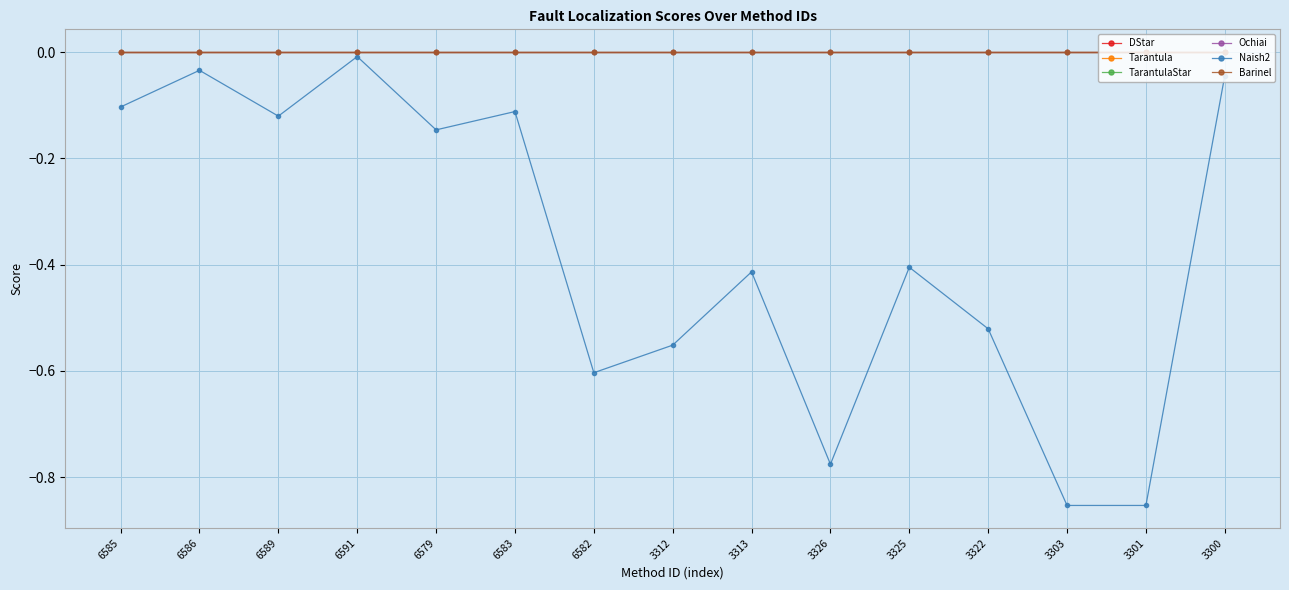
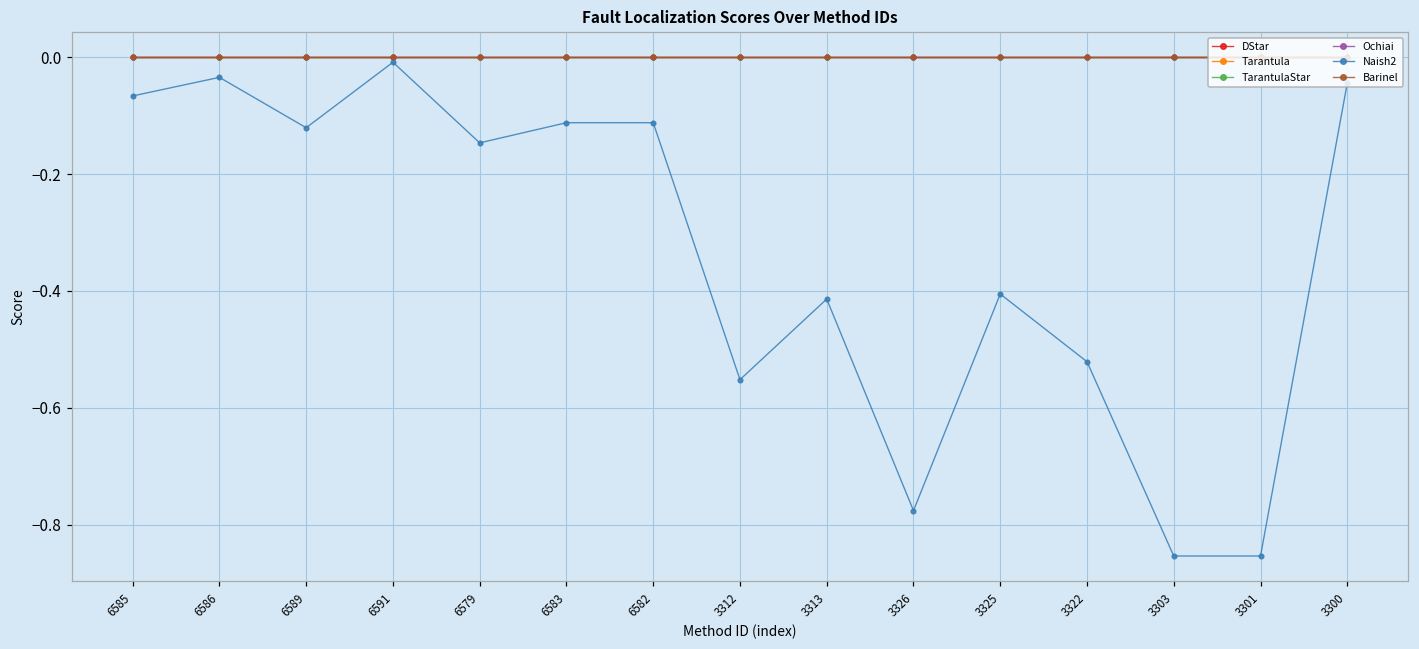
  {
    "Barinel": {
      "6585": 0.00,
      "6586": 0.00,
      "6589": 0.00,
      "6591": 0.00,
      "6579": 0.00,
      "6583": 0.00,
      "6582": 0.00,
      "3312": 0.00,
      "3313": 0.00,
      "3326": 0.00,
      "3325": 0.00,
      "3322": 0.00,
      "3303": 0.00
    },
    "Naish2": {
-     "6585": -0.10,
+     "6585": -0.07,
      "6586": -0.03,
      "6589": -0.12,
      "6591": -0.01,
      "6579": -0.15,
      "6583": -0.11,
-     "6582": -0.60,
+     "6582": -0.11,
      "3312": -0.55,
      "3313": -0.41,
      "3326": -0.78,
      "3325": -0.41,
      "3322": -0.52,
      "3303": -0.85,
      "3301": -0.85
    }
  }
